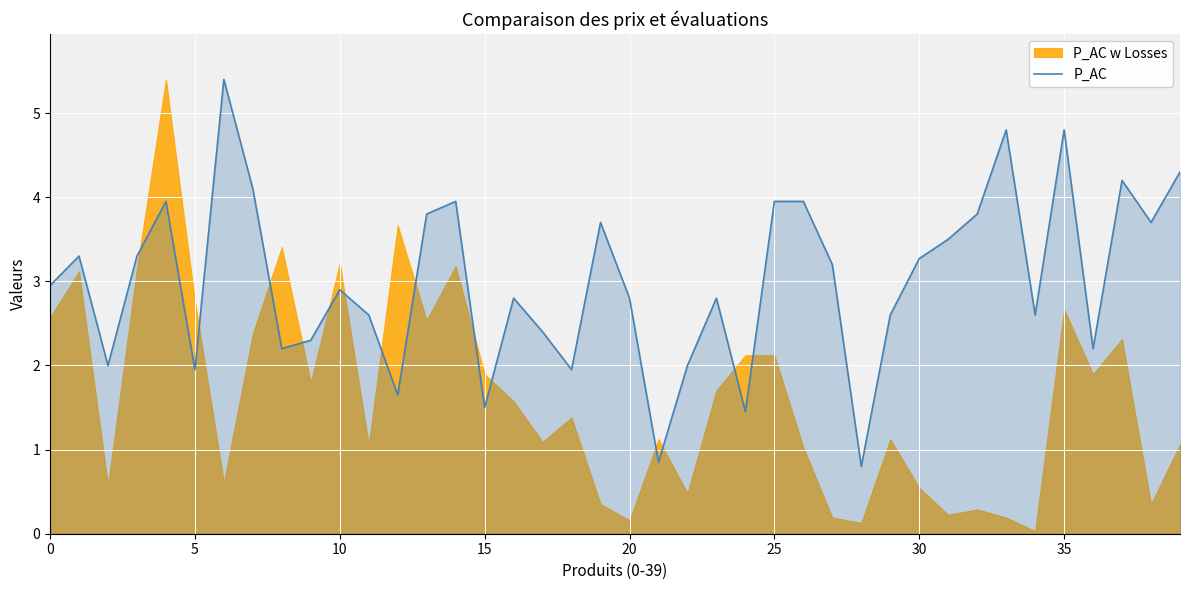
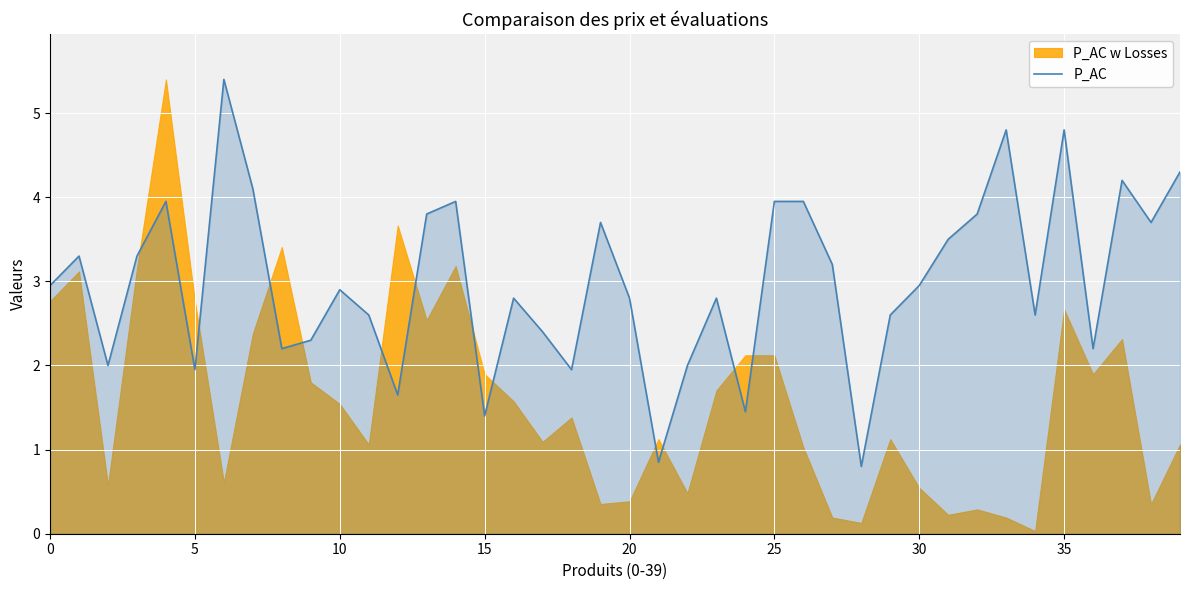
  {
    "P_AC w Losses": {
-     "0": 2.6,
+     "0": 2.8,
      "5": 2.8,
-     "10": 3.2,
+     "10": 1.5,
      "15": 1.9,
-     "20": 0.2,
+     "20": 0.4,
      "25": 2.1,
      "30": 0.5,
      "35": 2.7
    },
    "P_AC": {
      "0": 3.0,
      "5": 2.0,
      "10": 2.9,
-     "15": 1.5,
+     "15": 1.4,
      "20": 2.8,
      "25": 4.0,
-     "30": 3.3,
+     "30": 3.0,
      "35": 4.8
    }
  }
